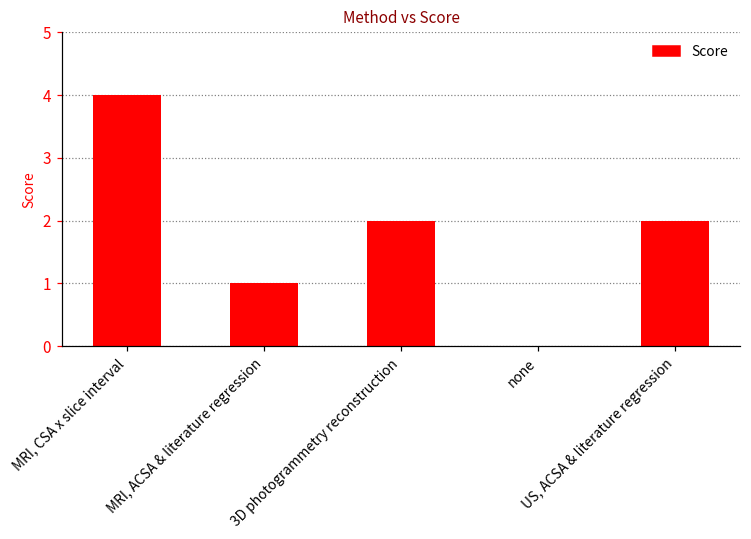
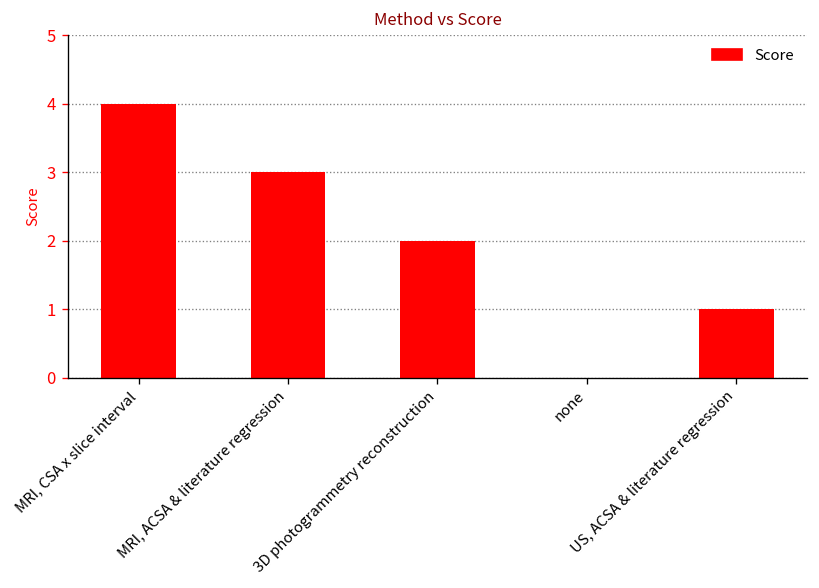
  {
    "MRI, CSA x slice interval": 4,
-   "MRI, ACSA & literature regression": 1,
+   "MRI, ACSA & literature regression": 3,
    "3D photogrammetry reconstruction": 2,
    "none": 0,
-   "US, ACSA & literature regression": 2
+   "US, ACSA & literature regression": 1
  }
